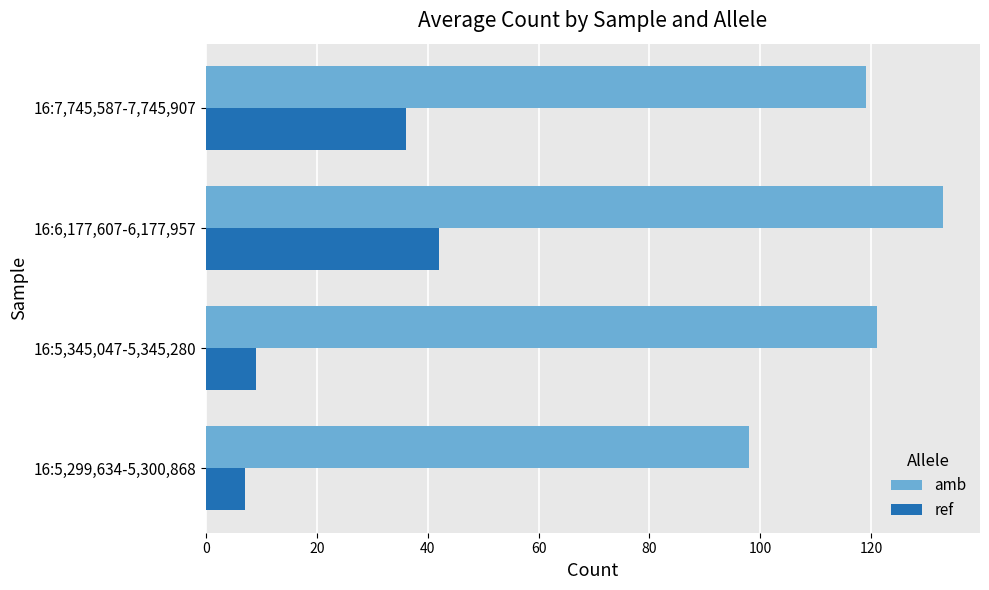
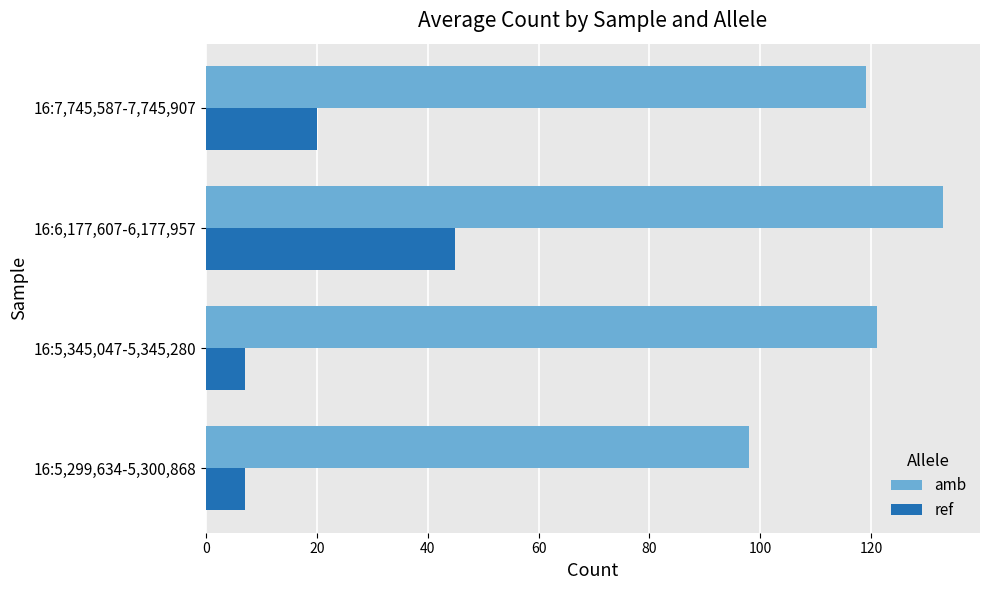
  {
    "amb": {
      "16:7,745,587-7,745,907": 119,
      "16:6,177,607-6,177,957": 133,
      "16:5,345,047-5,345,280": 121,
      "16:5,299,634-5,300,868": 98
    },
    "ref": {
-     "16:7,745,587-7,745,907": 36,
-     "16:6,177,607-6,177,957": 42,
-     "16:5,345,047-5,345,280": 9,
+     "16:7,745,587-7,745,907": 20,
+     "16:6,177,607-6,177,957": 45,
+     "16:5,345,047-5,345,280": 7,
      "16:5,299,634-5,300,868": 7
    }
  }
